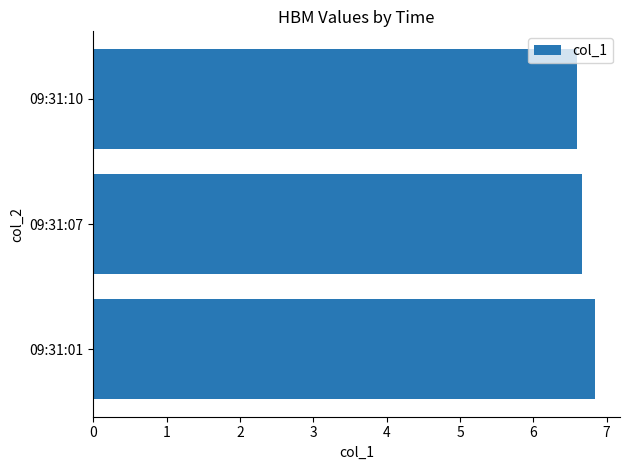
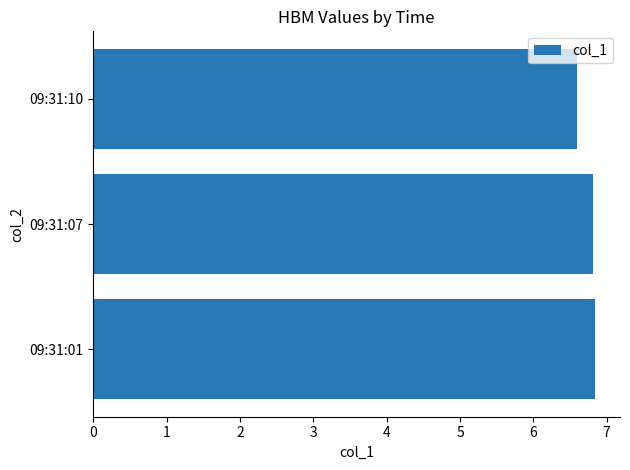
  {
    "09:31:10": 6.6,
-   "09:31:07": 6.7,
+   "09:31:07": 6.8,
    "09:31:01": 6.8
  }
